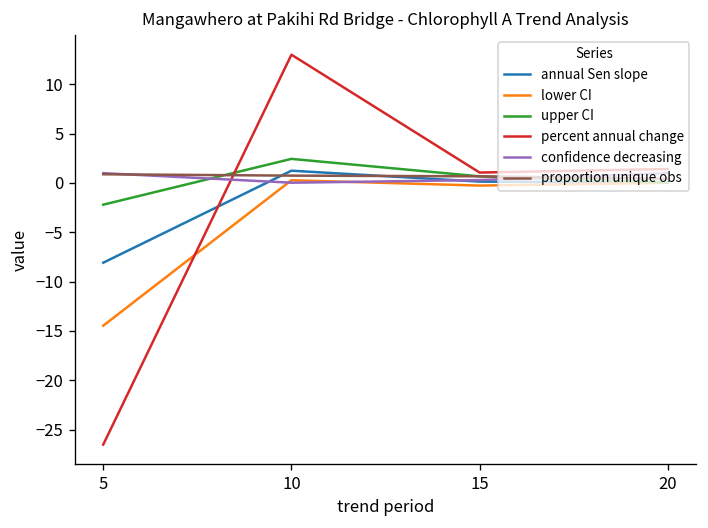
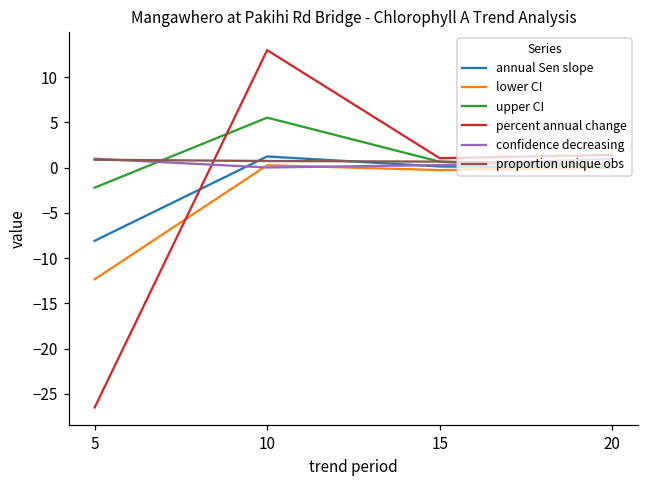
  {
    "annual Sen slope": {
      "5": -8,
      "10": 1
    },
    "lower CI": {
-     "5": -14,
+     "5": -12,
      "15": 0
    },
    "upper CI": {
      "5": -2,
-     "10": 2
+     "10": 6
    },
    "percent annual change": {
      "5": -27,
      "10": 13,
      "15": 1
    },
    "proportion unique obs": {
      "10": 1,
      "20": 0
    }
  }
